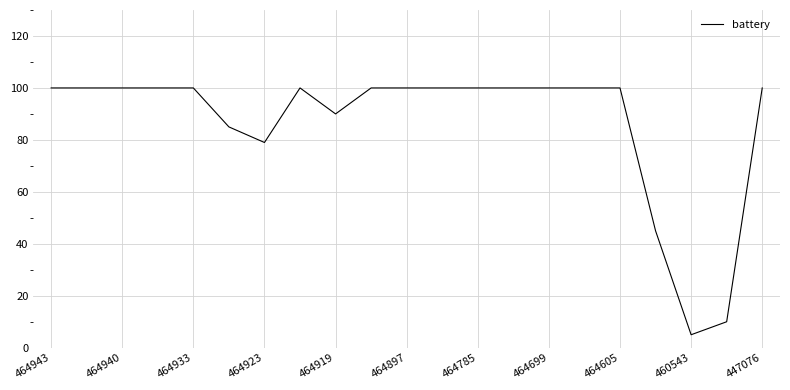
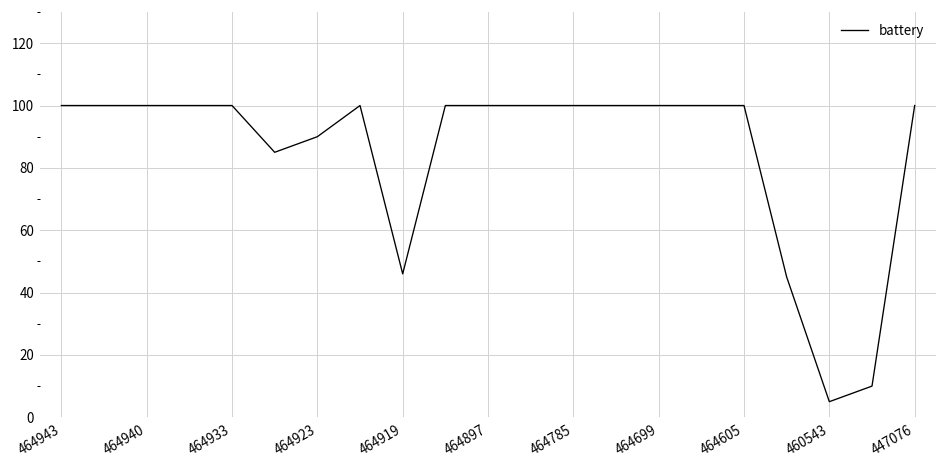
  {
    "464943": 100,
    "464940": 100,
    "464933": 100,
-   "464923": 79,
-   "464919": 90,
+   "464923": 90,
+   "464919": 46,
    "464897": 100,
    "464785": 100,
    "464699": 100,
    "464605": 100,
    "460543": 5,
    "447076": 100
  }
